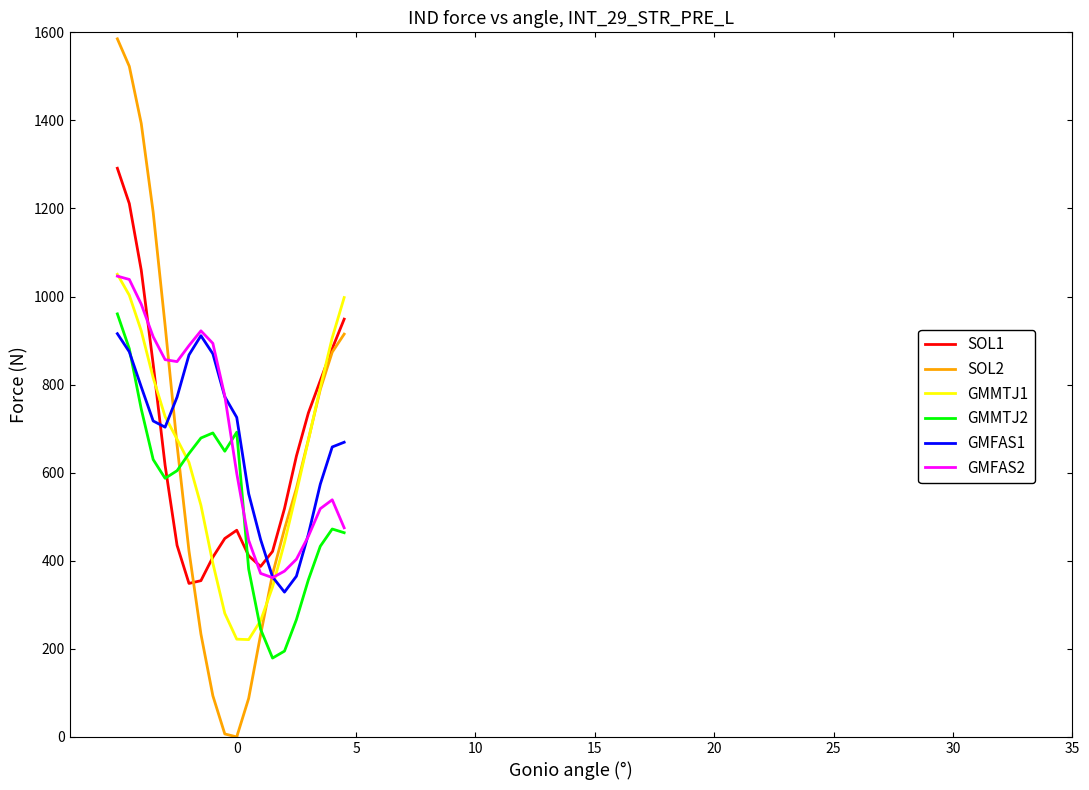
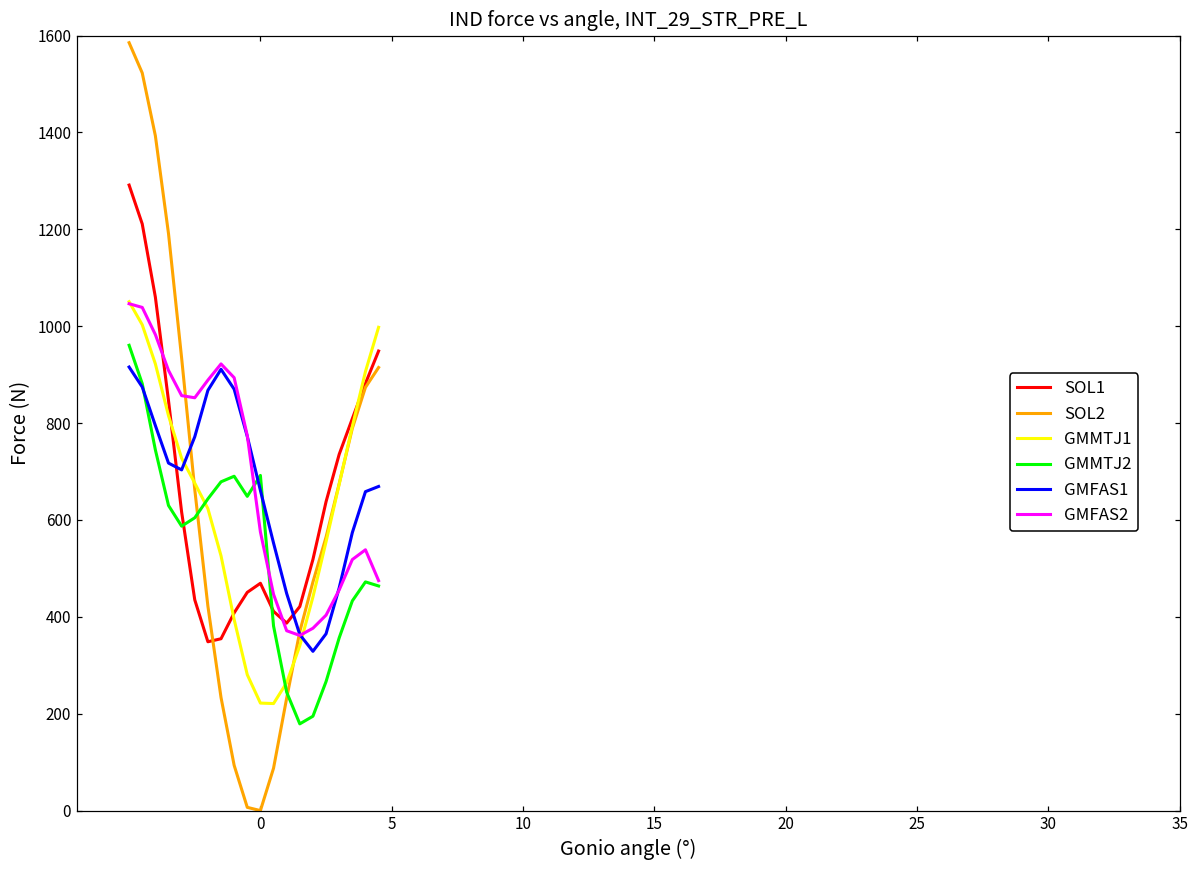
  {
    "SOL1": {
      "0": 470
    },
    "SOL2": {
      "0": 0
    },
    "GMMTJ1": {
      "0": 220
    },
    "GMMTJ2": {
      "0": 690
    },
    "GMFAS1": {
-     "0": 730
+     "0": 660
    },
    "GMFAS2": {
-     "0": 600
+     "0": 580
    }
  }
